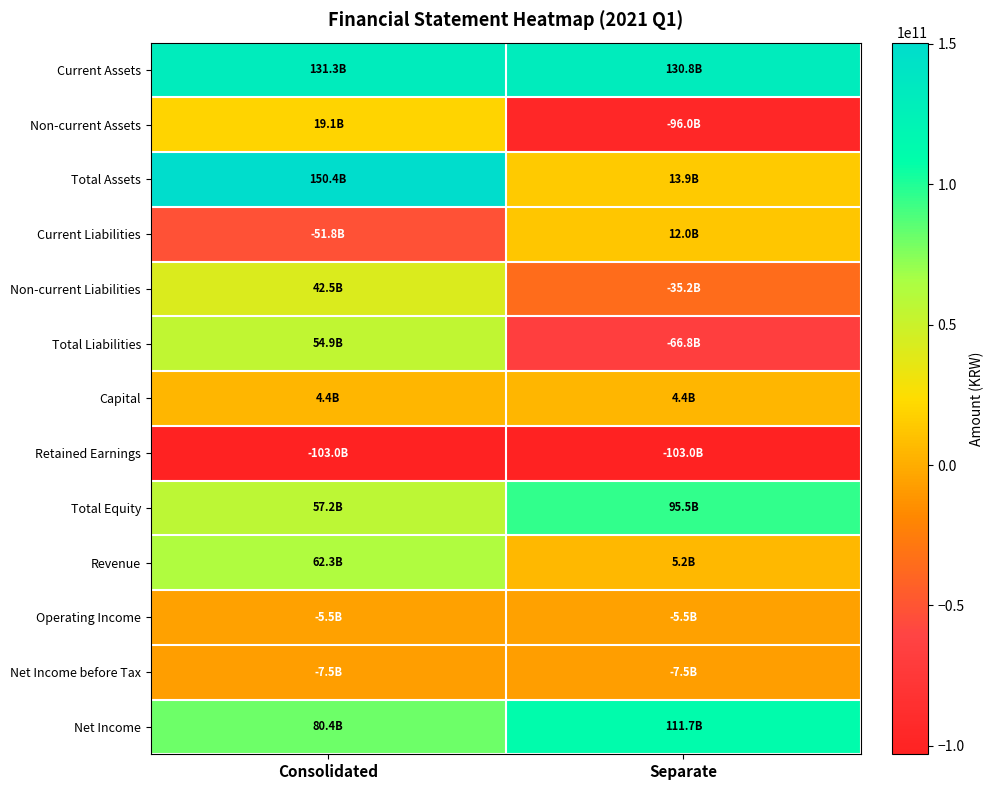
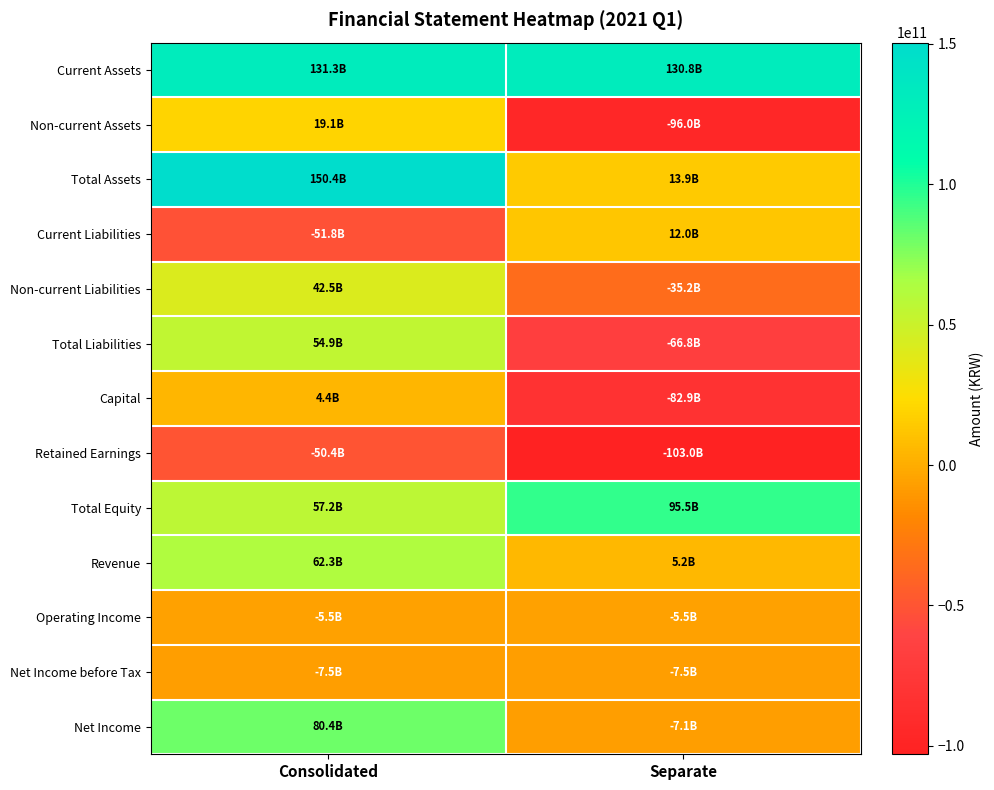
  {
    "Current Assets": {
      "Consolidated": "131.3B",
      "Separate": "130.8B"
    },
    "Non-current Assets": {
      "Consolidated": "19.1B",
      "Separate": "-96.0B"
    },
    "Total Assets": {
      "Consolidated": "150.4B",
      "Separate": "13.9B"
    },
    "Current Liabilities": {
      "Consolidated": "-51.8B",
      "Separate": "12.0B"
    },
    "Non-current Liabilities": {
      "Consolidated": "42.5B",
      "Separate": "-35.2B"
    },
    "Total Liabilities": {
      "Consolidated": "54.9B",
      "Separate": "-66.8B"
    },
    "Capital": {
      "Consolidated": "4.4B",
-     "Separate": "4.4B"
+     "Separate": "-82.9B"
    },
    "Retained Earnings": {
-     "Consolidated": "-103.0B",
+     "Consolidated": "-50.4B",
      "Separate": "-103.0B"
    },
    "Total Equity": {
      "Consolidated": "57.2B",
      "Separate": "95.5B"
    },
    "Revenue": {
      "Consolidated": "62.3B",
      "Separate": "5.2B"
    },
    "Operating Income": {
      "Consolidated": "-5.5B",
      "Separate": "-5.5B"
    },
    "Net Income before Tax": {
      "Consolidated": "-7.5B",
      "Separate": "-7.5B"
    },
    "Net Income": {
      "Consolidated": "80.4B",
-     "Separate": "111.7B"
+     "Separate": "-7.1B"
    }
  }
